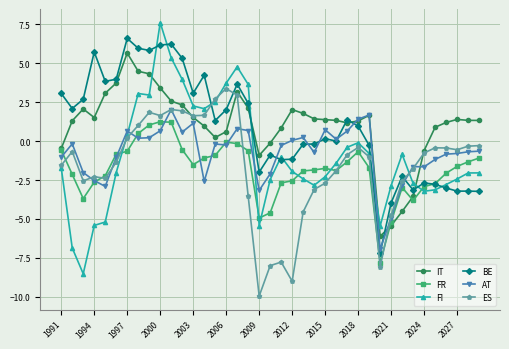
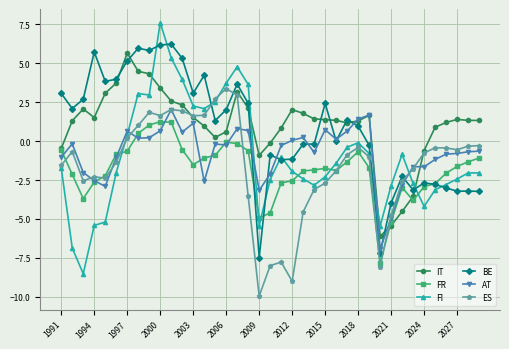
  {
    "FI": {
      "1994": -5.4,
      "1997": 0.4,
      "2000": 7.6,
      "2003": 2.3,
      "2006": 3.7,
      "2009": -5.4,
      "2012": -1.9,
      "2015": -2.3,
      "2018": -0.1,
      "2021": -2.9,
-     "2024": -3.2,
+     "2024": -4.2,
      "2027": -2.4
    },
    "BE": {
      "1991": 3.1,
      "1994": 5.7,
-     "1997": 6.6,
+     "1997": 5.2,
      "2000": 6.2,
      "2003": 3.1,
      "2006": 2.0,
-     "2009": -2.0,
+     "2009": -7.5,
      "2012": -1.2,
-     "2015": 0.2,
+     "2015": 2.4,
      "2018": 1.0,
      "2021": -4.0,
      "2024": -2.7,
      "2027": -3.2
    }
  }
